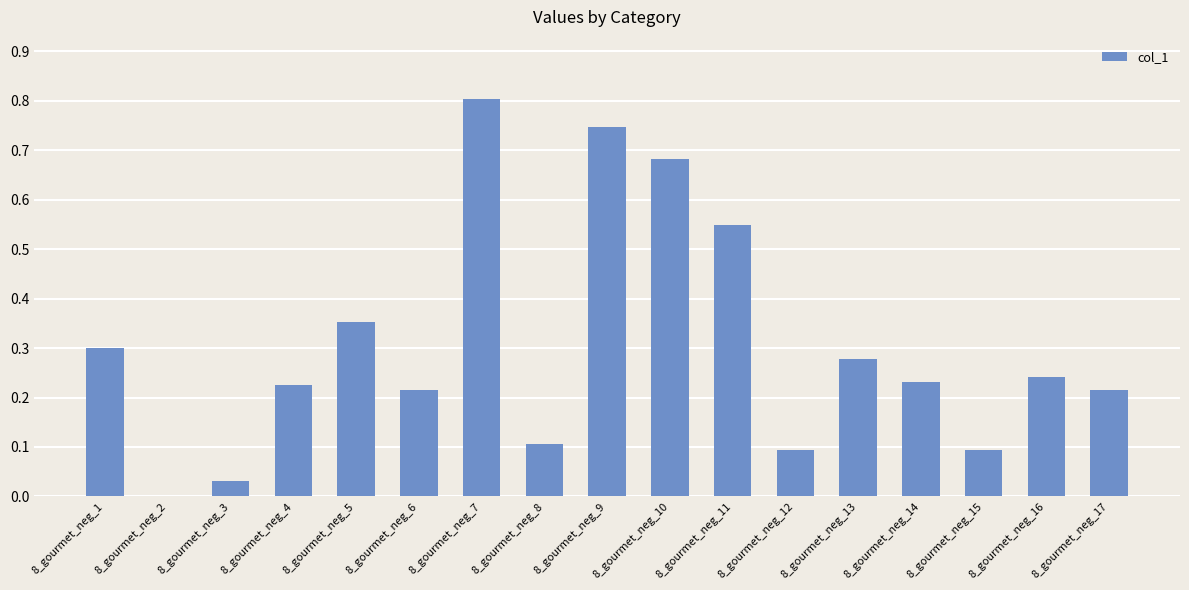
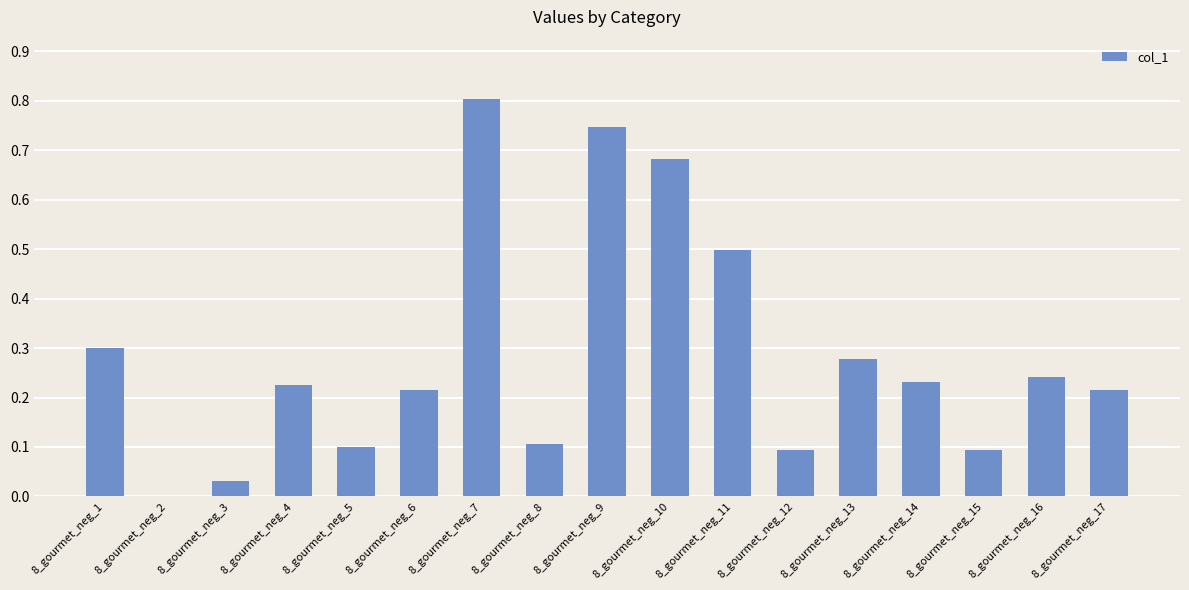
  {
    "8_gourmet_neg_1": 0.30,
    "8_gourmet_neg_3": 0.03,
    "8_gourmet_neg_4": 0.23,
-   "8_gourmet_neg_5": 0.35,
+   "8_gourmet_neg_5": 0.10,
    "8_gourmet_neg_6": 0.21,
    "8_gourmet_neg_7": 0.80,
    "8_gourmet_neg_8": 0.11,
    "8_gourmet_neg_9": 0.75,
    "8_gourmet_neg_10": 0.68,
-   "8_gourmet_neg_11": 0.55,
+   "8_gourmet_neg_11": 0.50,
    "8_gourmet_neg_12": 0.09,
    "8_gourmet_neg_13": 0.28,
    "8_gourmet_neg_14": 0.23,
    "8_gourmet_neg_15": 0.09,
    "8_gourmet_neg_16": 0.24,
    "8_gourmet_neg_17": 0.21
  }
